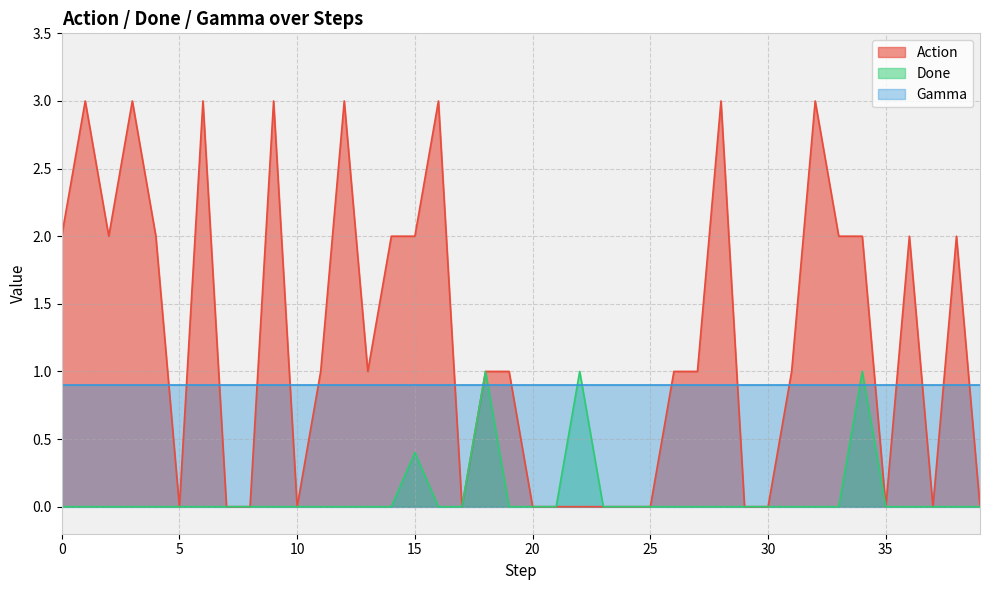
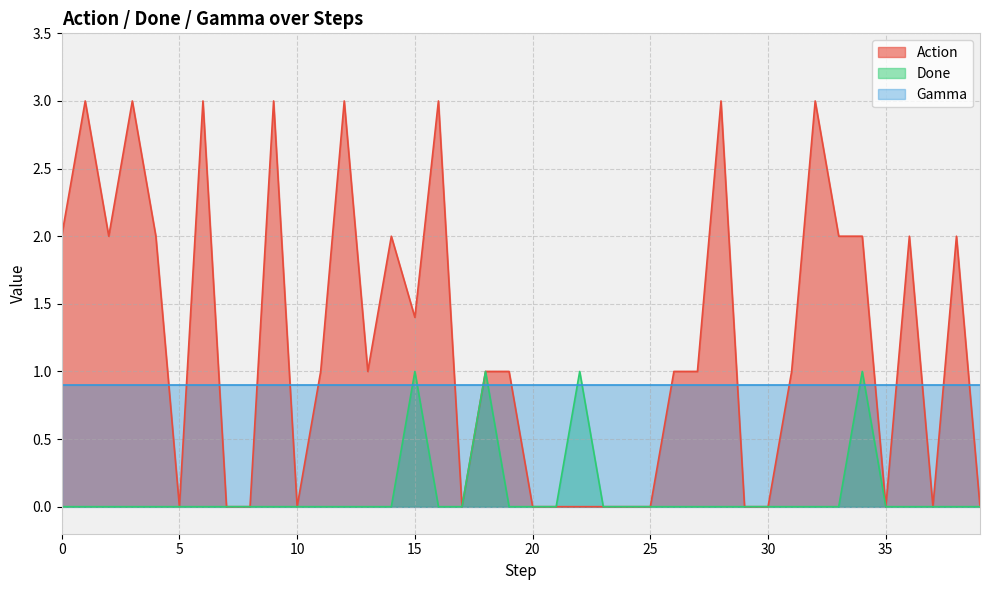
  {
    "Action": {
      "0": 2.0,
-     "15": 2.0
+     "15": 1.4
    },
    "Done": {
      "0": 0.0,
-     "15": 0.4
+     "15": 1.0
    },
    "Gamma": {
      "0": 0.9,
      "5": 0.9,
      "10": 0.9,
      "15": 0.9,
      "20": 0.9,
      "25": 0.9,
      "30": 0.9,
      "35": 0.9
    }
  }
